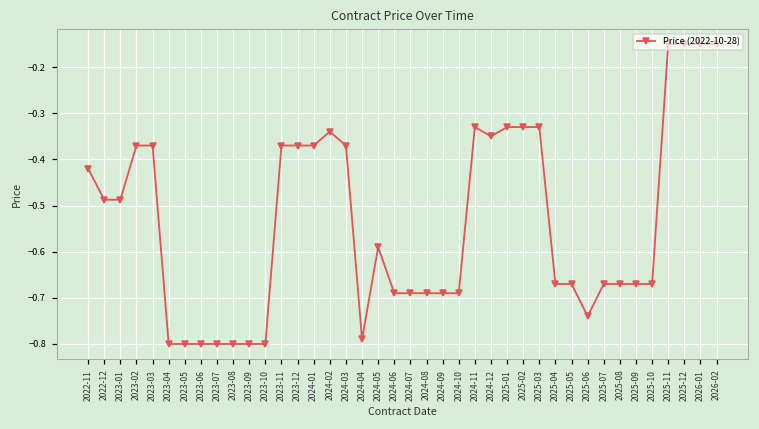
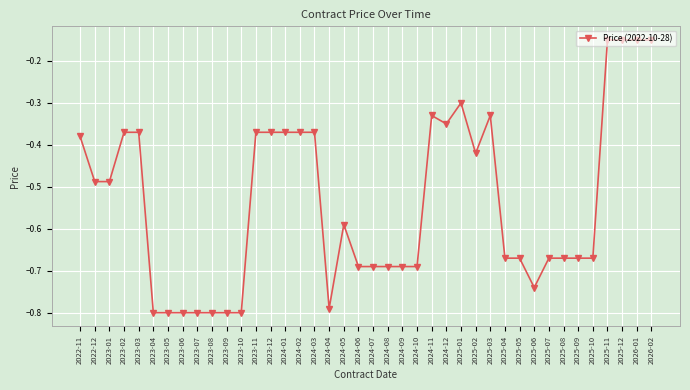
  {
-   "2022-11": -0.42,
+   "2022-11": -0.38,
    "2022-12": -0.49,
    "2023-01": -0.49,
    "2023-02": -0.37,
    "2023-03": -0.37,
    "2023-04": -0.80,
    "2023-05": -0.80,
    "2023-06": -0.80,
    "2023-07": -0.80,
    "2023-08": -0.80,
    "2023-09": -0.80,
    "2023-10": -0.80,
    "2023-11": -0.37,
    "2023-12": -0.37,
    "2024-01": -0.37,
-   "2024-02": -0.34,
+   "2024-02": -0.37,
    "2024-03": -0.37,
    "2024-04": -0.79,
    "2024-05": -0.59,
    "2024-06": -0.69,
    "2024-07": -0.69,
    "2024-08": -0.69,
    "2024-09": -0.69,
    "2024-10": -0.69,
    "2024-11": -0.33,
    "2024-12": -0.35,
-   "2025-01": -0.33,
-   "2025-02": -0.33,
+   "2025-01": -0.30,
+   "2025-02": -0.42,
    "2025-03": -0.33,
    "2025-04": -0.67,
    "2025-05": -0.67,
    "2025-06": -0.74,
    "2025-07": -0.67,
    "2025-08": -0.67,
    "2025-09": -0.67,
    "2025-10": -0.67
  }
